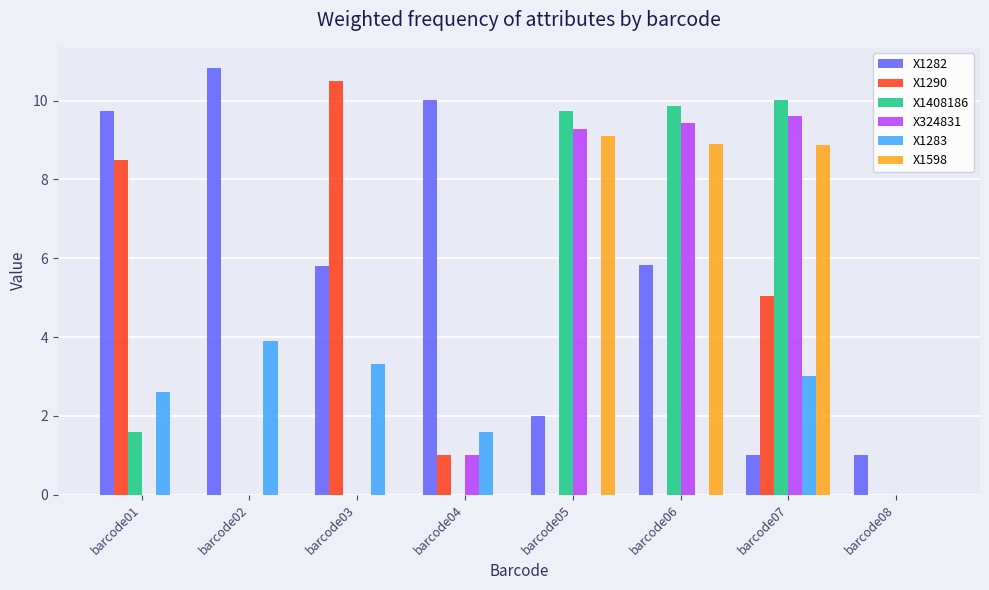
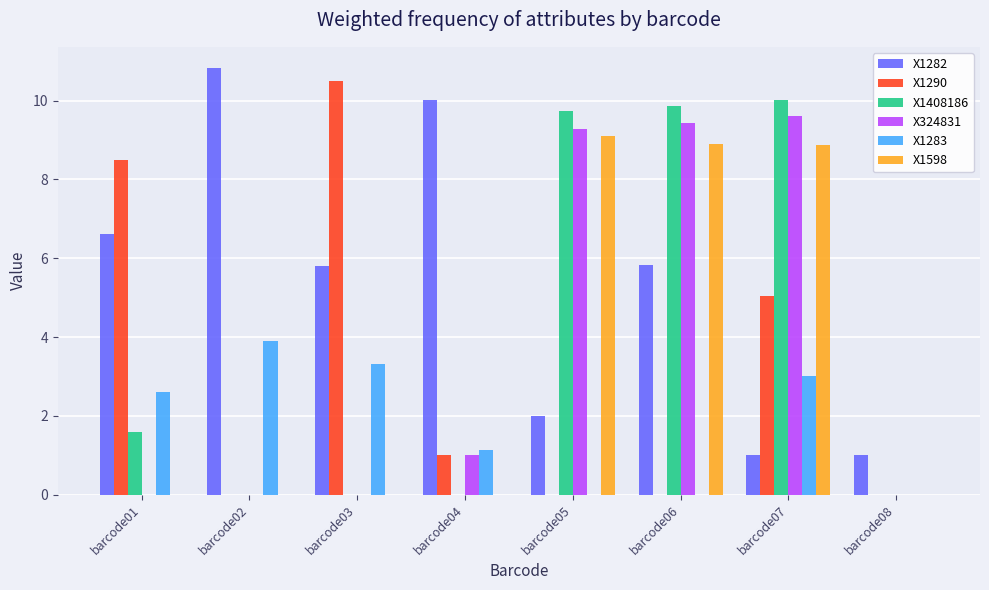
  {
    "X1282": {
-     "barcode01": 9.7,
+     "barcode01": 6.6,
      "barcode02": 10.8,
      "barcode03": 5.8,
      "barcode04": 10.0,
      "barcode05": 2.0,
      "barcode06": 5.8,
      "barcode07": 1.0,
      "barcode08": 1.0
    },
    "X1290": {
      "barcode01": 8.5,
      "barcode02": 0.0,
      "barcode03": 10.5,
      "barcode04": 1.0,
      "barcode05": 0.0,
      "barcode06": 0.0,
      "barcode07": 5.0,
      "barcode08": 0.0
    },
    "X1408186": {
      "barcode01": 1.6,
      "barcode02": 0.0,
      "barcode03": 0.0,
      "barcode04": 0.0,
      "barcode05": 9.7,
      "barcode06": 9.9,
      "barcode07": 10.0,
      "barcode08": 0.0
    },
    "X324831": {
      "barcode01": 0.0,
      "barcode02": 0.0,
      "barcode03": 0.0,
      "barcode04": 1.0,
      "barcode05": 9.3,
      "barcode06": 9.4,
      "barcode07": 9.6,
      "barcode08": 0.0
    },
    "X1283": {
      "barcode01": 2.6,
      "barcode02": 3.9,
      "barcode03": 3.3,
-     "barcode04": 1.6,
+     "barcode04": 1.1,
      "barcode05": 0.0,
      "barcode06": 0.0,
      "barcode07": 3.0,
      "barcode08": 0.0
    },
    "X1598": {
      "barcode01": 0.0,
      "barcode02": 0.0,
      "barcode03": 0.0,
      "barcode04": 0.0,
      "barcode05": 9.1,
      "barcode06": 8.9,
      "barcode07": 8.9,
      "barcode08": 0.0
    }
  }
